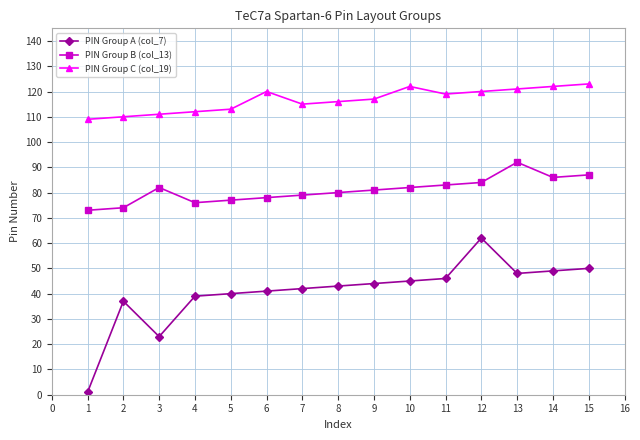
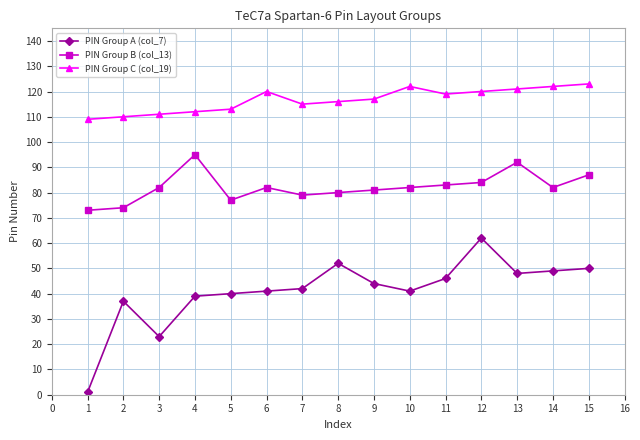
  {
    "PIN Group A (col_7)": {
      "1": 1,
      "2": 37,
      "3": 23,
      "4": 39,
      "5": 40,
      "6": 41,
      "7": 42,
-     "8": 43,
+     "8": 52,
      "9": 44,
-     "10": 45,
+     "10": 41,
      "11": 46,
      "12": 62,
      "13": 48,
      "14": 49,
      "15": 50
    },
    "PIN Group B (col_13)": {
      "1": 73,
      "2": 74,
      "3": 82,
-     "4": 76,
+     "4": 95,
      "5": 77,
-     "6": 78,
+     "6": 82,
      "7": 79,
      "8": 80,
      "9": 81,
      "10": 82,
      "11": 83,
      "12": 84,
      "13": 92,
-     "14": 86,
+     "14": 82,
      "15": 87
    },
    "PIN Group C (col_19)": {
      "1": 109,
      "2": 110,
      "3": 111,
      "4": 112,
      "5": 113,
      "6": 120,
      "7": 115,
      "8": 116,
      "9": 117,
      "10": 122,
      "11": 119,
      "12": 120,
      "13": 121,
      "14": 122,
      "15": 123
    }
  }
